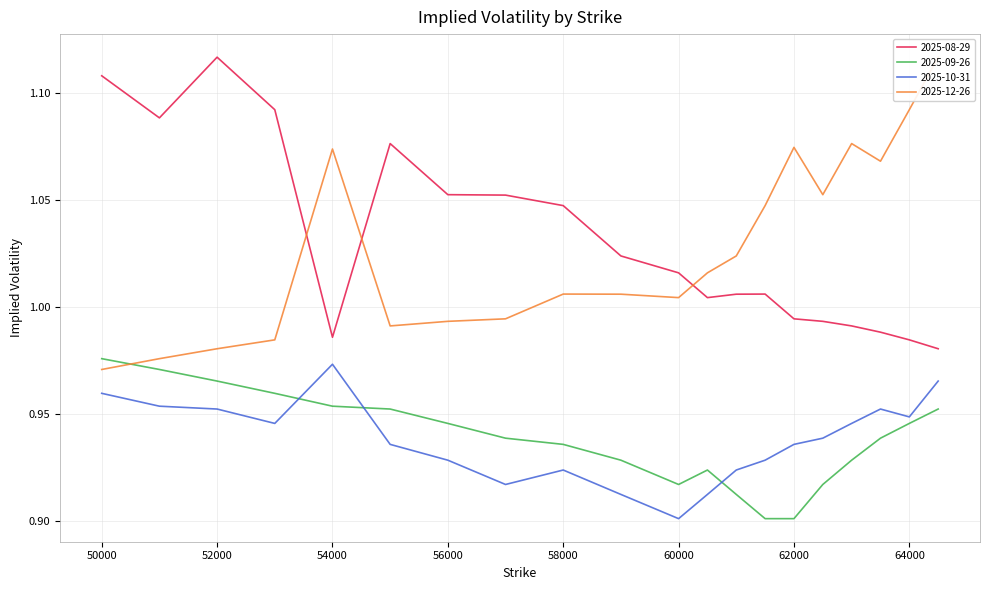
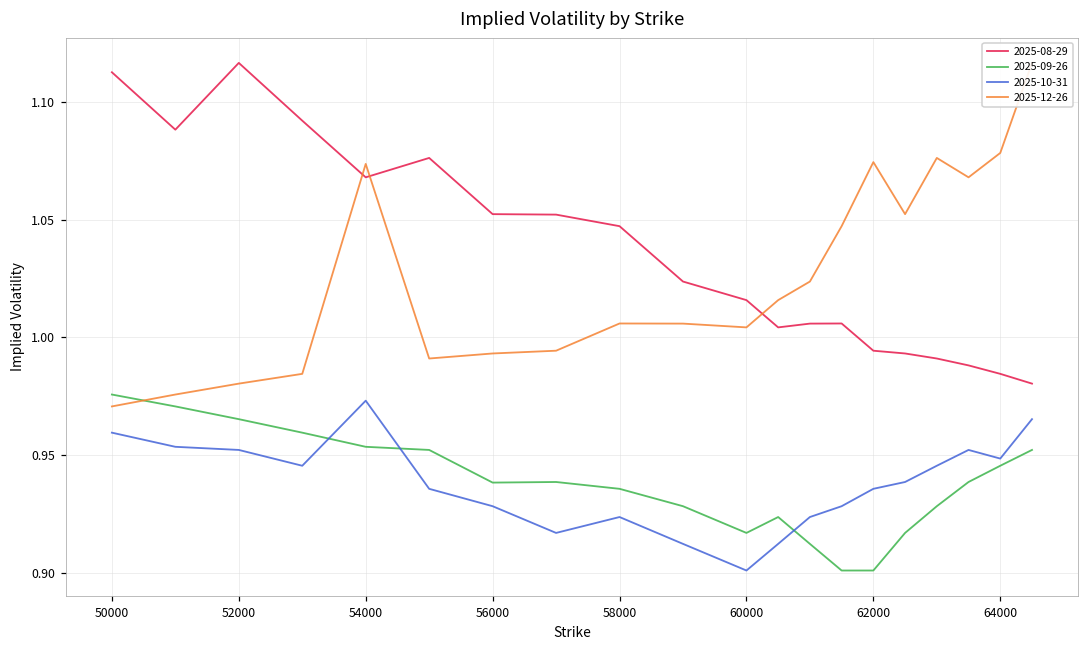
  {
    "2025-08-29": {
-     "50000": 1.108,
+     "50000": 1.113,
      "52000": 1.117,
-     "54000": 0.986,
+     "54000": 1.068,
      "56000": 1.052,
      "58000": 1.047,
      "60000": 1.016,
      "62000": 0.994,
      "64000": 0.984
    },
    "2025-09-26": {
      "50000": 0.976,
      "52000": 0.965,
      "54000": 0.954,
-     "56000": 0.945,
+     "56000": 0.938,
      "58000": 0.936,
      "60000": 0.917,
      "62000": 0.901,
      "64000": 0.945
    },
    "2025-10-31": {
      "50000": 0.960,
      "52000": 0.952,
      "54000": 0.973,
      "56000": 0.928,
      "58000": 0.924,
      "60000": 0.901,
      "62000": 0.936,
      "64000": 0.949
    },
    "2025-12-26": {
      "50000": 0.971,
      "52000": 0.980,
      "54000": 1.074,
      "56000": 0.993,
      "58000": 1.006,
      "60000": 1.004,
      "62000": 1.074,
-     "64000": 1.092
+     "64000": 1.078
    }
  }
